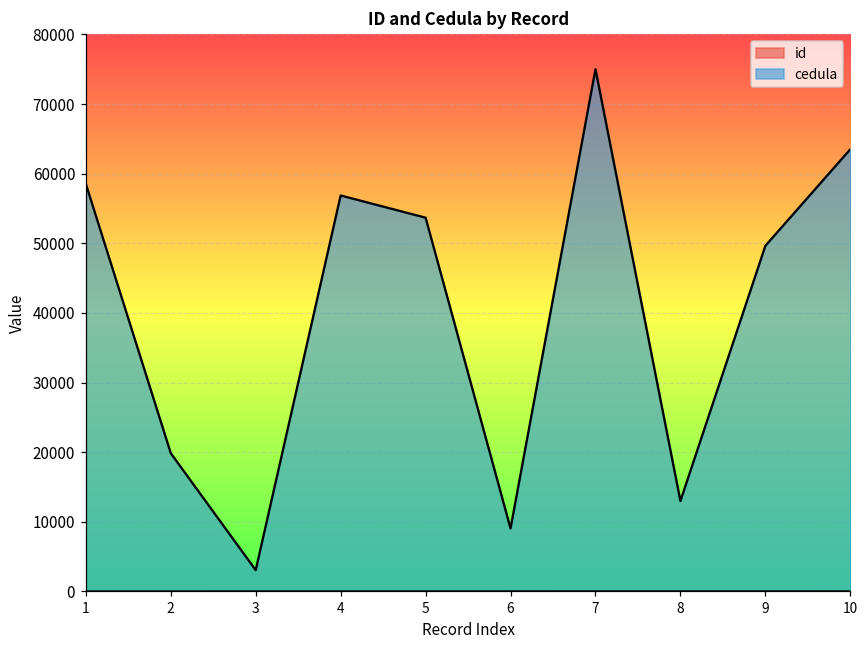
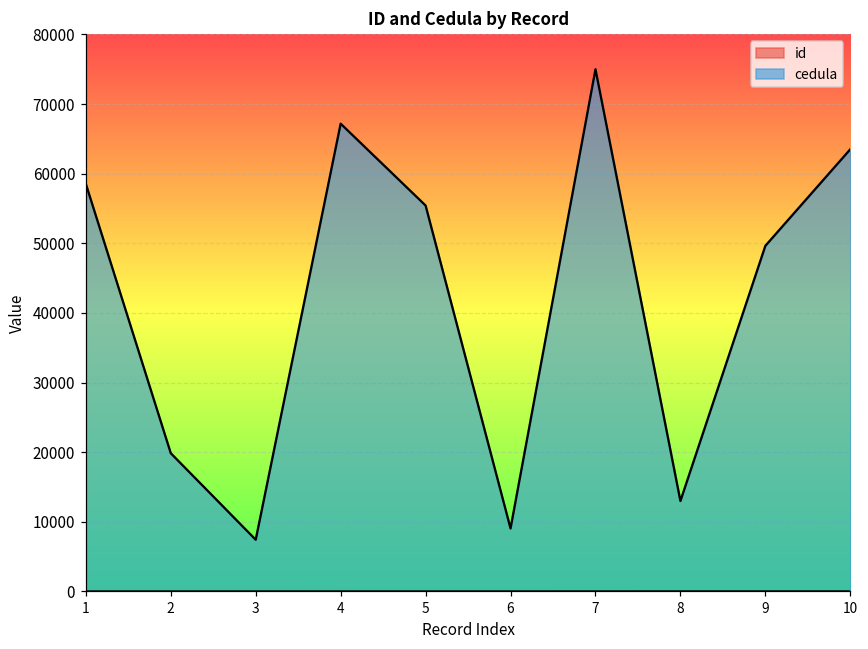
  {
    "id": {
      "1": 0,
      "2": 0,
      "3": 0,
      "4": 0,
      "5": 0,
      "6": 0,
      "7": 0,
      "8": 0,
      "9": 0,
      "10": 0
    },
    "cedula": {
      "1": 59000,
      "2": 20000,
-     "3": 3000,
-     "4": 57000,
-     "5": 54000,
+     "3": 7000,
+     "4": 67000,
+     "5": 55000,
      "6": 9000,
      "7": 75000,
      "8": 13000,
      "9": 50000,
      "10": 64000
    }
  }
